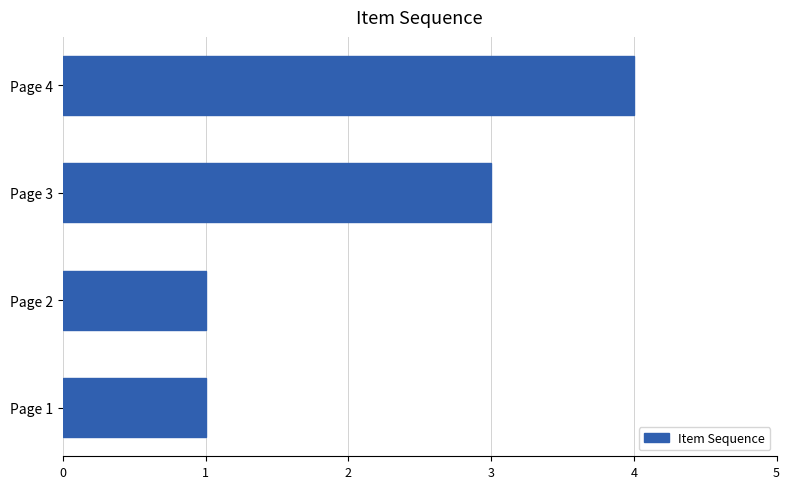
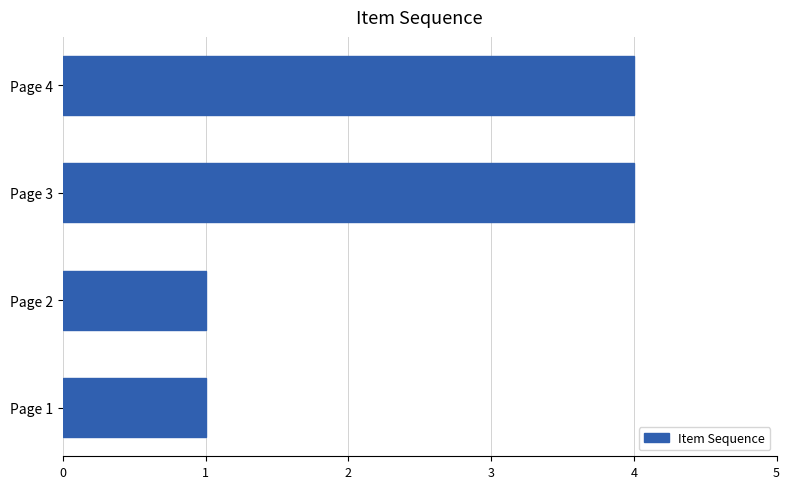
  {
    "Page 4": 4,
-   "Page 3": 3,
+   "Page 3": 4,
    "Page 2": 1,
    "Page 1": 1
  }
